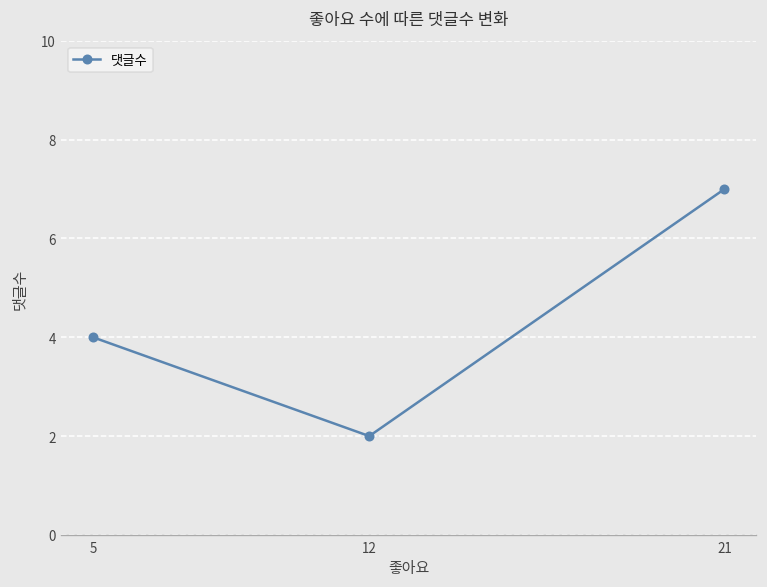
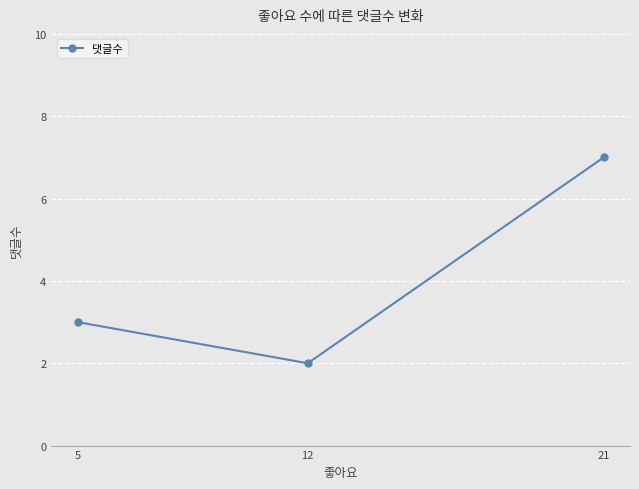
  {
-   "5": 4,
+   "5": 3,
    "12": 2,
    "21": 7
  }
